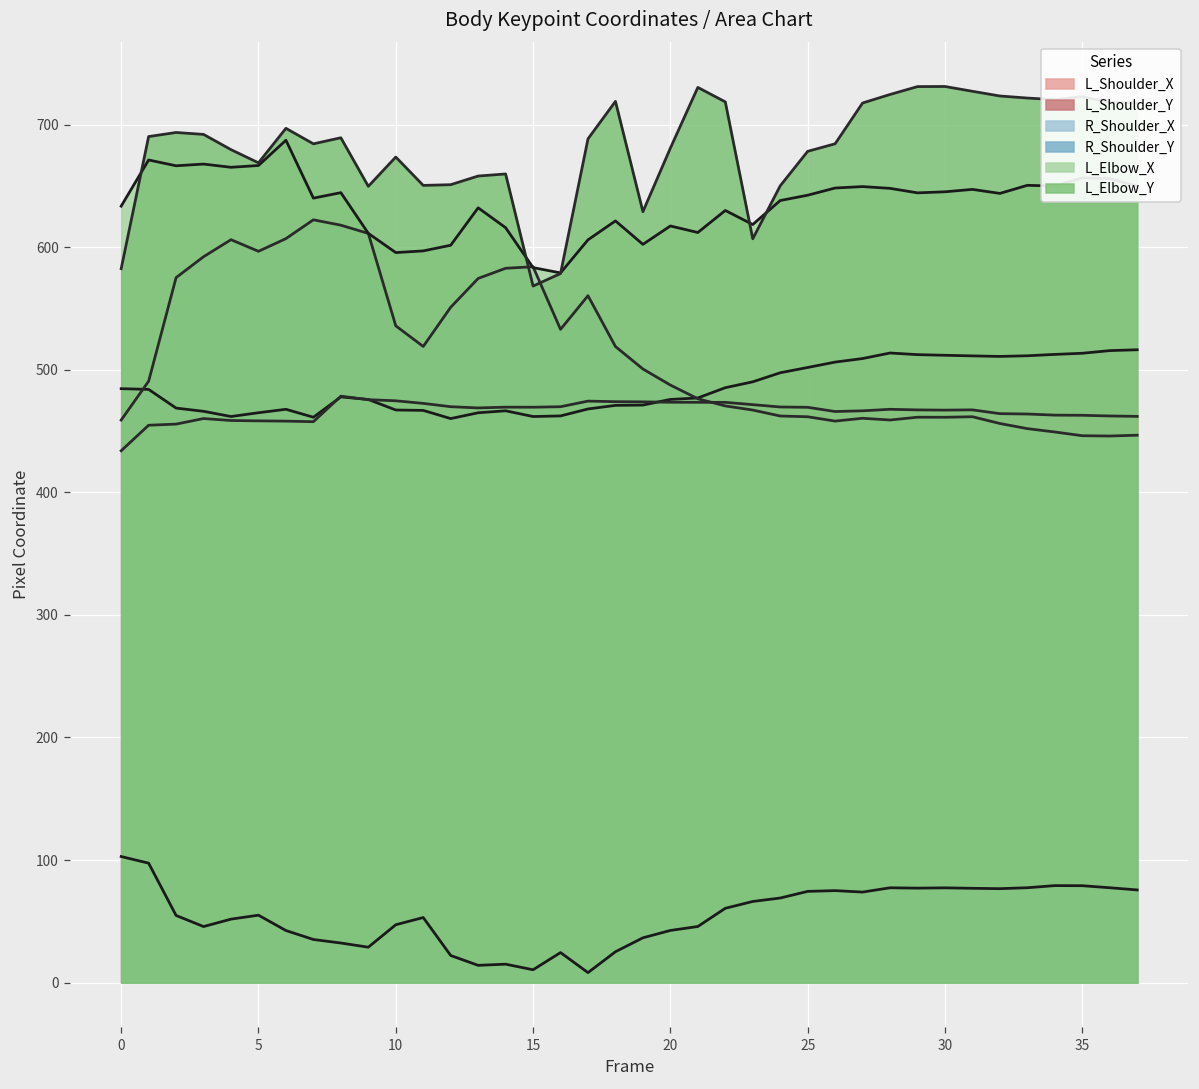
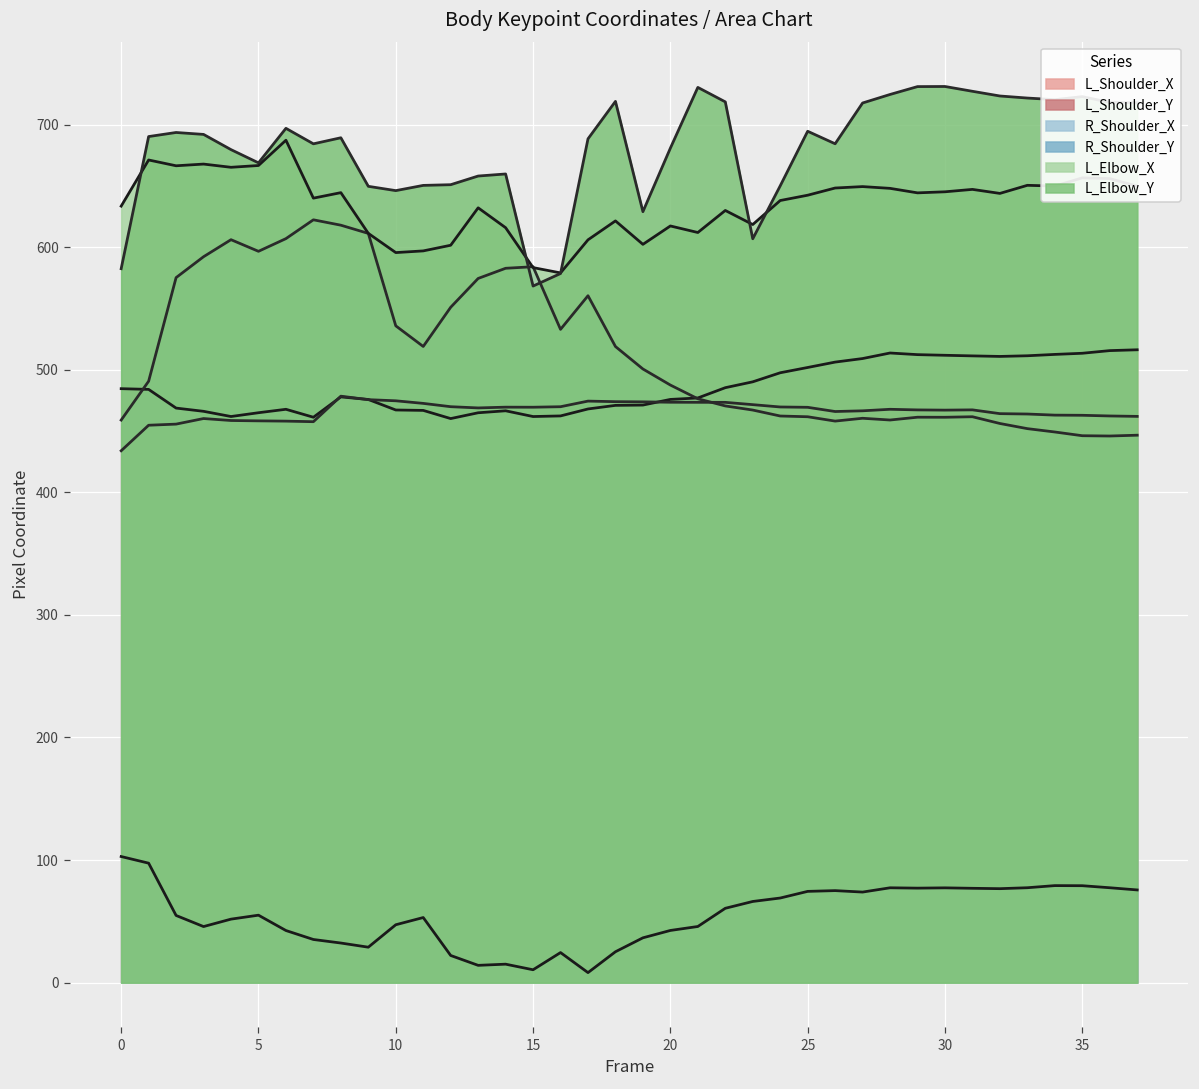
  {
    "L_Elbow_Y": {
      "0": 582,
-     "10": 674,
+     "10": 646,
      "15": 568,
      "20": 681,
-     "25": 678,
+     "25": 695,
      "30": 731
    }
  }
